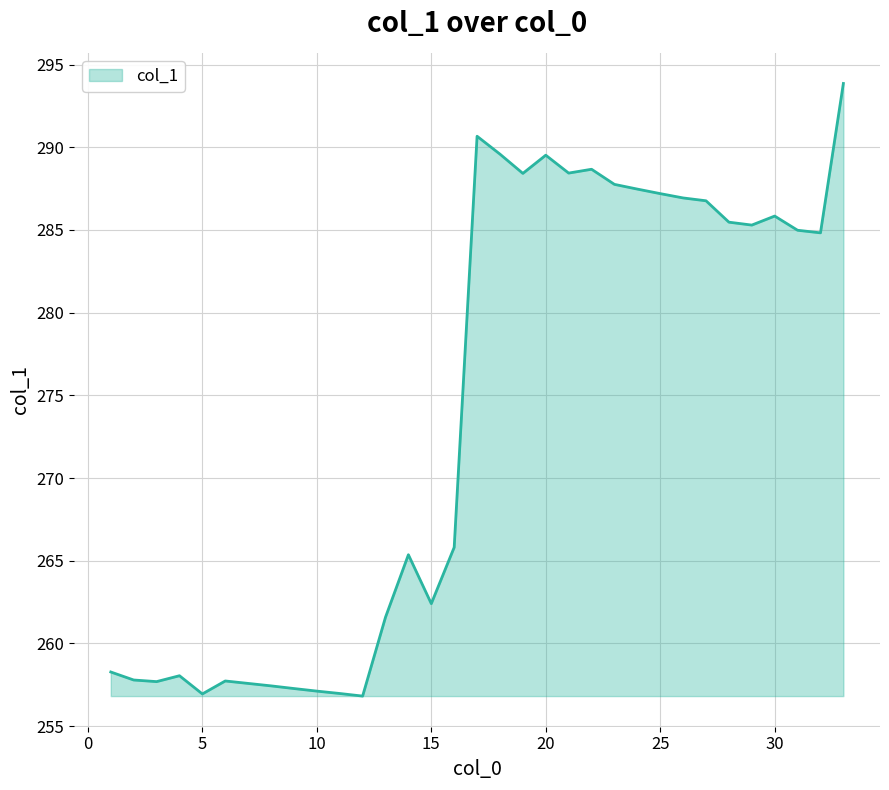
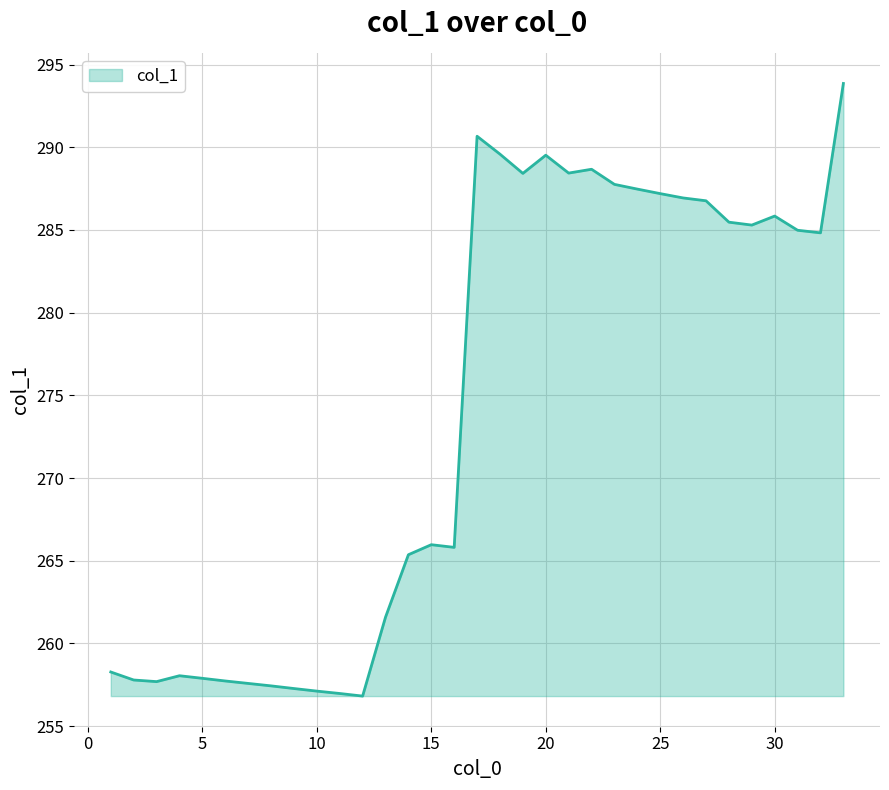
  {
-   "5": 257.0,
+   "5": 257.9,
    "10": 257.1,
-   "15": 262.4,
+   "15": 266.0,
    "20": 289.5,
    "25": 287.2,
    "30": 285.8
  }
